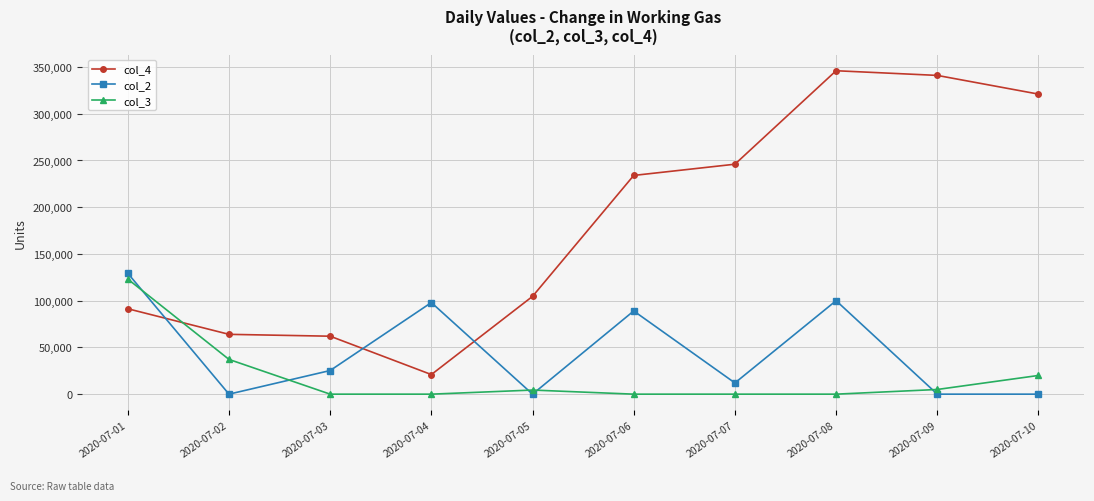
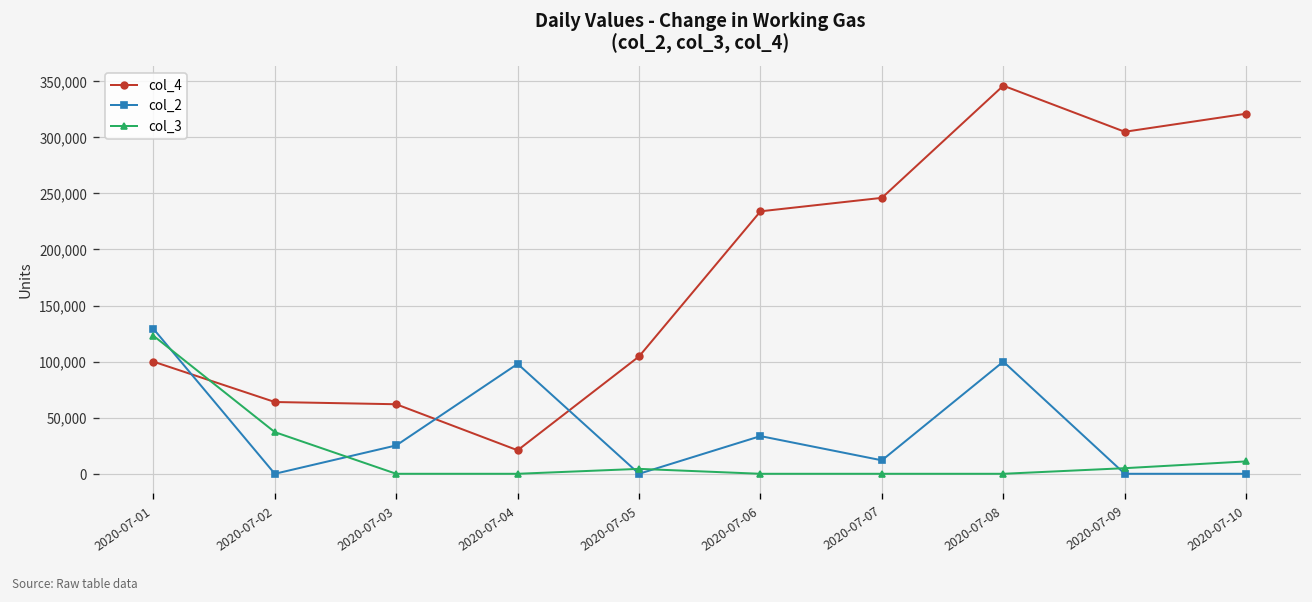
  {
    "col_4": {
-     "2020-07-01": "90,000",
+     "2020-07-01": "100,000",
      "2020-07-02": "60,000",
      "2020-07-03": "60,000",
      "2020-07-04": "20,000",
      "2020-07-05": "100,000",
      "2020-07-06": "230,000",
      "2020-07-07": "250,000",
      "2020-07-08": "350,000",
-     "2020-07-09": "340,000",
+     "2020-07-09": "300,000",
      "2020-07-10": "320,000"
    },
    "col_2": {
      "2020-07-01": "130,000",
      "2020-07-02": "0",
      "2020-07-03": "30,000",
      "2020-07-04": "100,000",
      "2020-07-05": "0",
-     "2020-07-06": "90,000",
+     "2020-07-06": "30,000",
      "2020-07-07": "10,000",
      "2020-07-08": "100,000",
      "2020-07-09": "0",
      "2020-07-10": "0"
    },
    "col_3": {
      "2020-07-01": "120,000",
      "2020-07-02": "40,000",
      "2020-07-03": "0",
      "2020-07-04": "0",
      "2020-07-05": "0",
      "2020-07-06": "0",
      "2020-07-07": "0",
      "2020-07-08": "0",
      "2020-07-09": "10,000",
-     "2020-07-10": "20,000"
+     "2020-07-10": "10,000"
    }
  }
